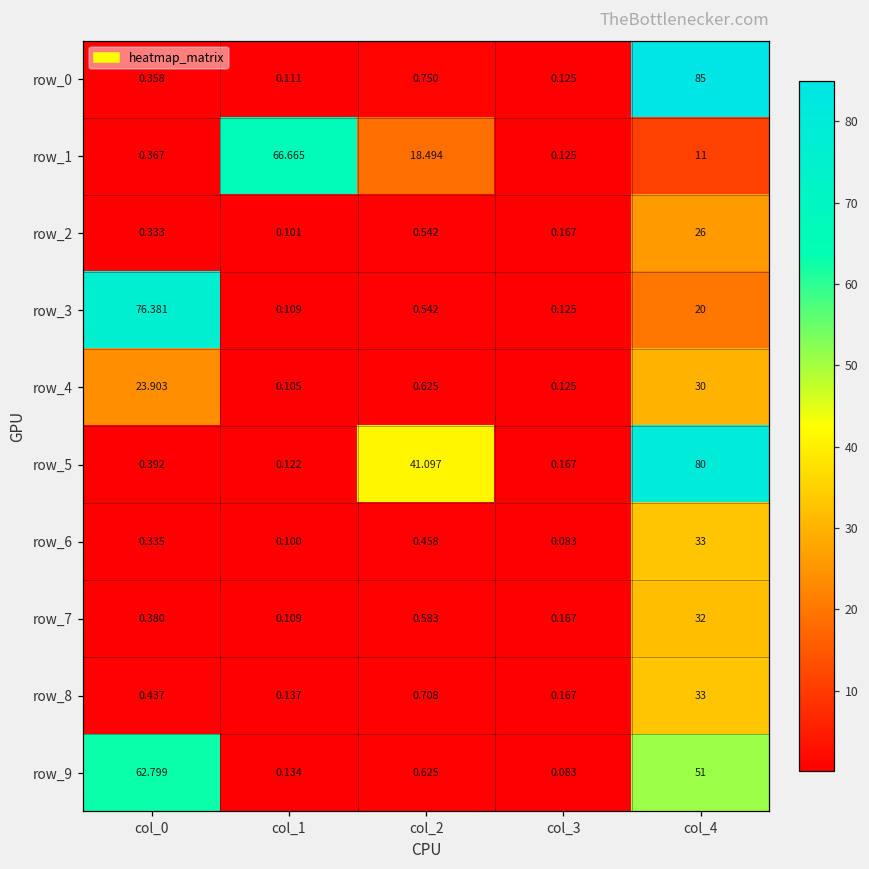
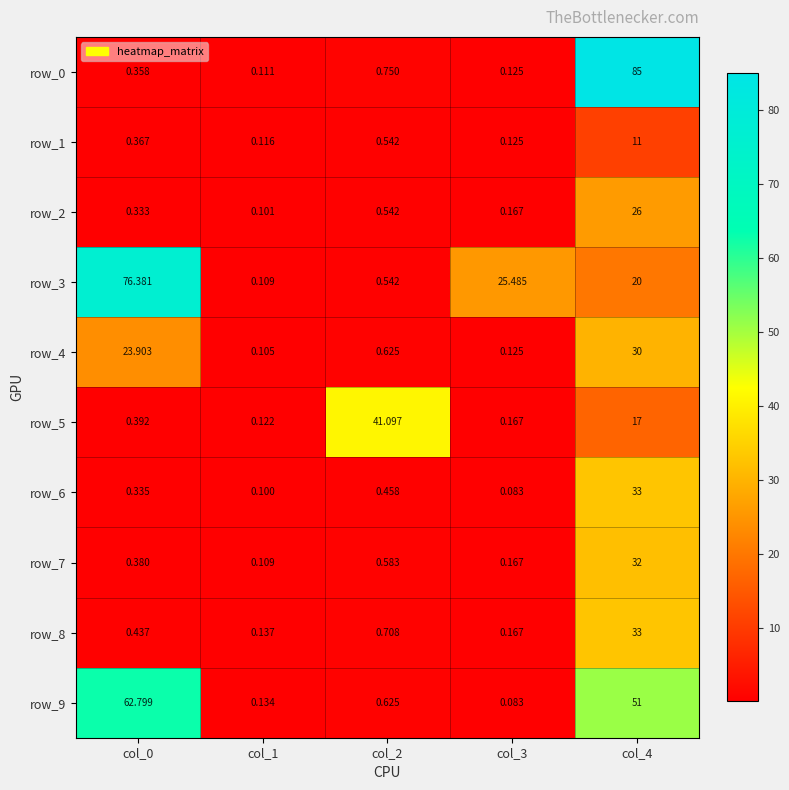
  {
    "row_0": {
      "col_0": 0.358,
      "col_1": 0.111,
      "col_2": 0.750,
      "col_3": 0.125,
      "col_4": 85
    },
    "row_1": {
      "col_0": 0.367,
-     "col_1": 66.665,
-     "col_2": 18.494,
+     "col_1": 0.116,
+     "col_2": 0.542,
      "col_3": 0.125,
      "col_4": 11
    },
    "row_2": {
      "col_0": 0.333,
      "col_1": 0.101,
      "col_2": 0.542,
      "col_3": 0.167,
      "col_4": 26
    },
    "row_3": {
      "col_0": 76.381,
      "col_1": 0.109,
      "col_2": 0.542,
-     "col_3": 0.125,
+     "col_3": 25.485,
      "col_4": 20
    },
    "row_4": {
      "col_0": 23.903,
      "col_1": 0.105,
      "col_2": 0.625,
      "col_3": 0.125,
      "col_4": 30
    },
    "row_5": {
      "col_0": 0.392,
      "col_1": 0.122,
      "col_2": 41.097,
      "col_3": 0.167,
-     "col_4": 80
+     "col_4": 17
    },
    "row_6": {
      "col_0": 0.335,
      "col_1": 0.100,
      "col_2": 0.458,
      "col_3": 0.083,
      "col_4": 33
    },
    "row_7": {
      "col_0": 0.380,
      "col_1": 0.109,
      "col_2": 0.583,
      "col_3": 0.167,
      "col_4": 32
    },
    "row_8": {
      "col_0": 0.437,
      "col_1": 0.137,
      "col_2": 0.708,
      "col_3": 0.167,
      "col_4": 33
    },
    "row_9": {
      "col_0": 62.799,
      "col_1": 0.134,
      "col_2": 0.625,
      "col_3": 0.083,
      "col_4": 51
    }
  }
